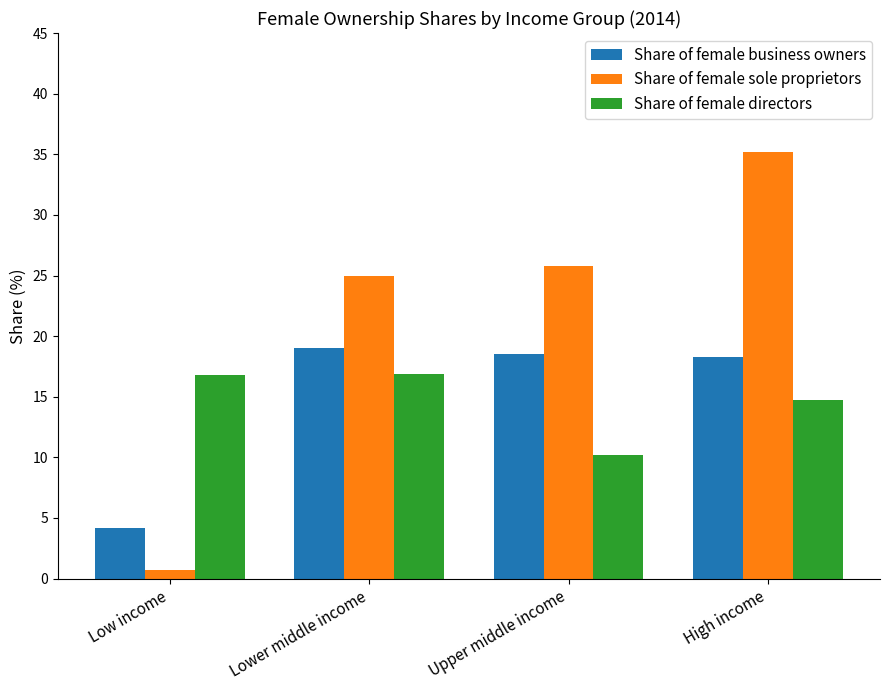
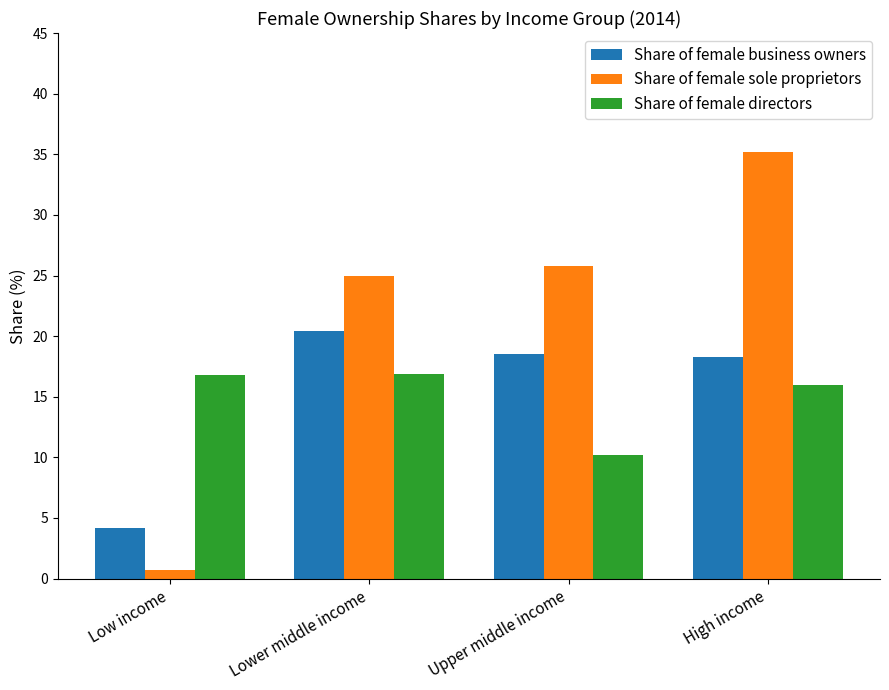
  {
    "Share of female business owners": {
      "Low income": 4.2,
-     "Lower middle income": 19.0,
+     "Lower middle income": 20.4,
      "Upper middle income": 18.5,
      "High income": 18.3
    },
    "Share of female sole proprietors": {
      "Low income": 0.7,
      "Lower middle income": 25.0,
      "Upper middle income": 25.8,
      "High income": 35.2
    },
    "Share of female directors": {
      "Low income": 16.8,
      "Lower middle income": 16.9,
      "Upper middle income": 10.2,
-     "High income": 14.7
+     "High income": 16.0
    }
  }
